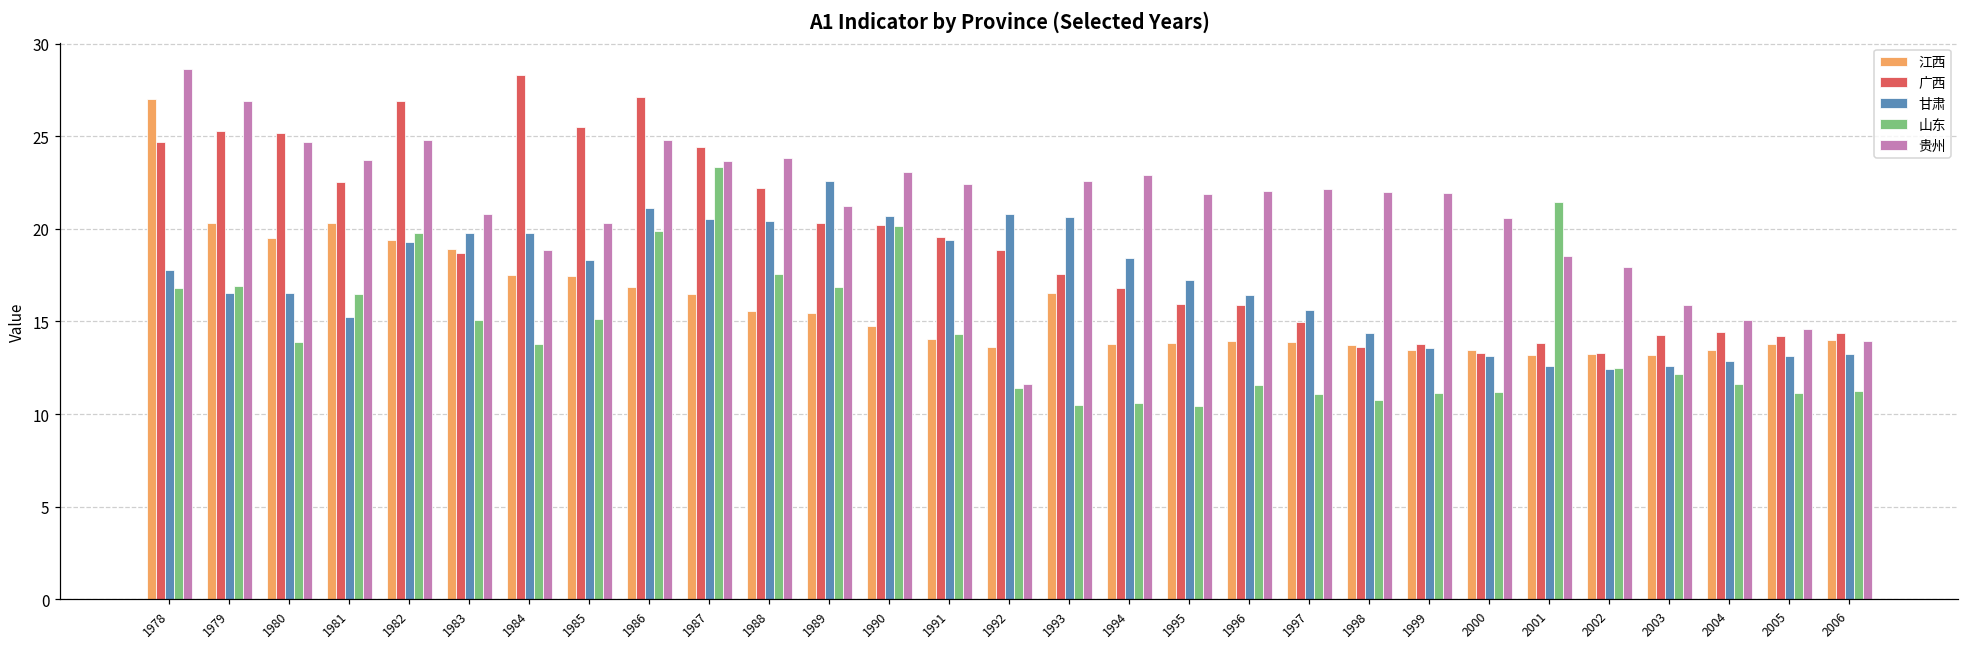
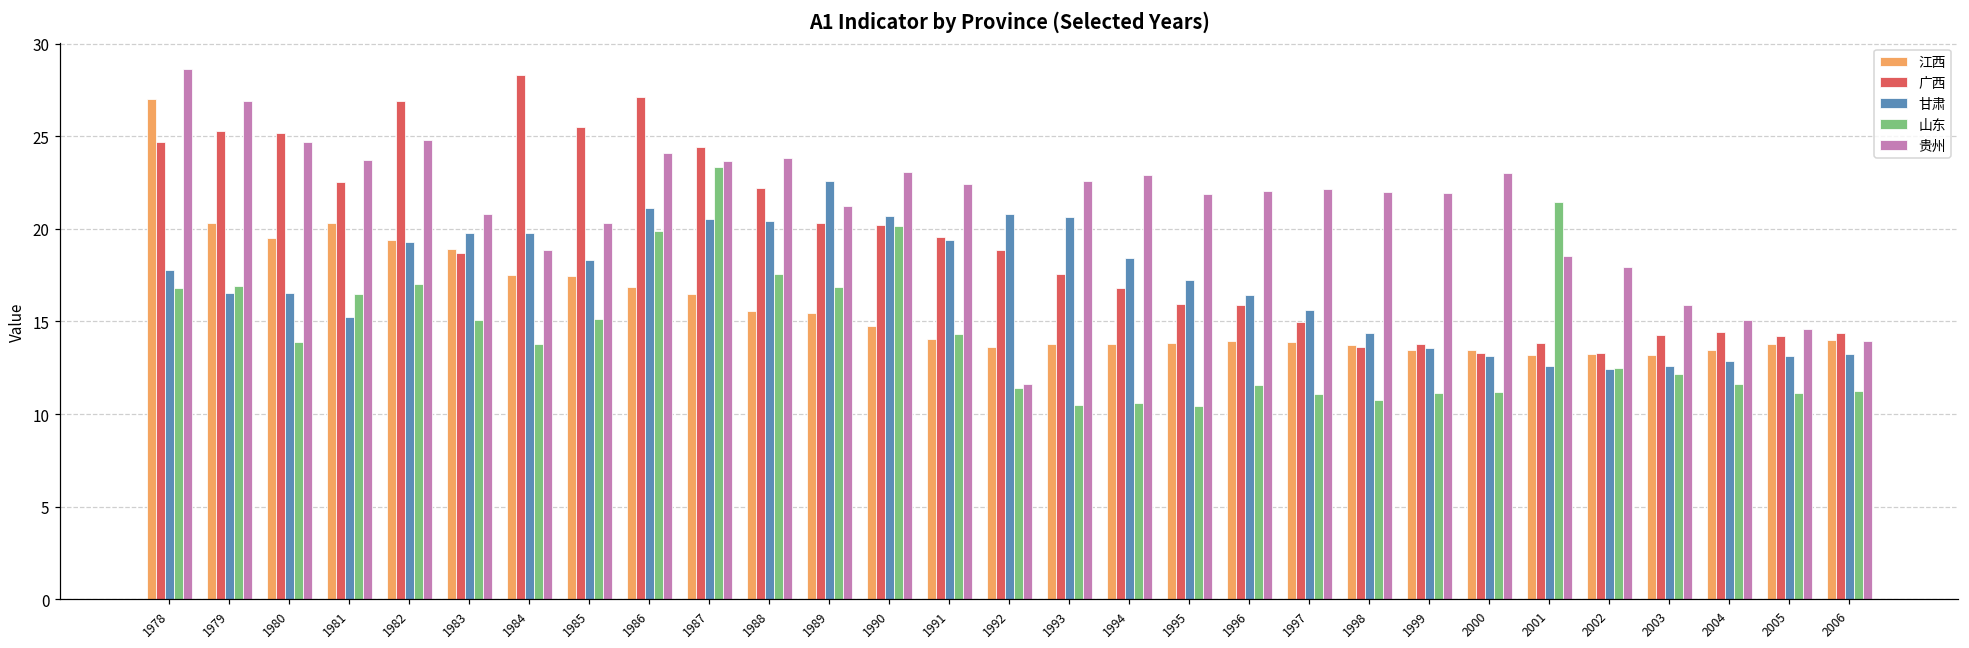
  {
    "江西": {
      "1978": 27.0,
      "1979": 20.3,
      "1980": 19.5,
      "1981": 20.3,
      "1982": 19.4,
      "1983": 18.9,
      "1984": 17.5,
      "1985": 17.4,
      "1986": 16.9,
      "1987": 16.5,
      "1988": 15.6,
      "1989": 15.4,
      "1990": 14.7,
      "1991": 14.1,
      "1992": 13.6,
-     "1993": 16.6,
+     "1993": 13.8,
      "1994": 13.8,
      "1995": 13.9,
      "1996": 13.9,
      "1997": 13.9,
      "1998": 13.7,
      "1999": 13.5,
      "2000": 13.5,
      "2001": 13.2,
      "2002": 13.2,
      "2003": 13.2,
      "2004": 13.5,
      "2005": 13.8,
      "2006": 14.0
    },
    "广西": {
      "1978": 24.7,
      "1979": 25.3,
      "1980": 25.2,
      "1981": 22.5,
      "1982": 26.9,
      "1983": 18.7,
      "1984": 28.3,
      "1985": 25.5,
      "1986": 27.1,
      "1987": 24.4,
      "1988": 22.2,
      "1989": 20.3,
      "1990": 20.2,
      "1991": 19.6,
      "1992": 18.8,
      "1993": 17.5,
      "1994": 16.8,
      "1995": 15.9,
      "1996": 15.9,
      "1997": 15.0,
      "1998": 13.6,
      "1999": 13.8,
      "2000": 13.3,
      "2001": 13.9,
      "2002": 13.3,
      "2003": 14.3,
      "2004": 14.4,
      "2005": 14.2,
      "2006": 14.4
    },
    "甘肃": {
      "1978": 17.8,
      "1979": 16.5,
      "1980": 16.5,
      "1981": 15.3,
      "1982": 19.3,
      "1983": 19.8,
      "1984": 19.8,
      "1985": 18.3,
      "1986": 21.1,
      "1987": 20.6,
      "1988": 20.4,
      "1989": 22.6,
      "1990": 20.7,
      "1991": 19.4,
      "1992": 20.8,
      "1993": 20.7,
      "1994": 18.4,
      "1995": 17.2,
      "1996": 16.5,
      "1997": 15.6,
      "1998": 14.4,
      "1999": 13.6,
      "2000": 13.2,
      "2001": 12.6,
      "2002": 12.4,
      "2003": 12.6,
      "2004": 12.9,
      "2005": 13.1,
      "2006": 13.2
    },
    "山东": {
      "1978": 16.8,
      "1979": 16.9,
      "1980": 13.9,
      "1981": 16.5,
-     "1982": 19.8,
+     "1982": 17.1,
      "1983": 15.1,
      "1984": 13.8,
      "1985": 15.1,
      "1986": 19.9,
      "1987": 23.4,
      "1988": 17.5,
      "1989": 16.9,
      "1990": 20.1,
      "1991": 14.3,
      "1992": 11.4,
      "1993": 10.5,
      "1994": 10.6,
      "1995": 10.4,
      "1996": 11.6,
      "1997": 11.1,
      "1998": 10.8,
      "1999": 11.1,
      "2000": 11.2,
      "2001": 21.4,
      "2002": 12.5,
      "2003": 12.1,
      "2004": 11.6,
      "2005": 11.1,
      "2006": 11.3
    },
    "贵州": {
      "1978": 28.6,
      "1979": 26.9,
      "1980": 24.7,
      "1981": 23.7,
      "1982": 24.8,
      "1983": 20.8,
      "1984": 18.9,
      "1985": 20.3,
-     "1986": 24.8,
+     "1986": 24.1,
      "1987": 23.7,
      "1988": 23.8,
      "1989": 21.2,
      "1990": 23.1,
      "1991": 22.4,
      "1992": 11.6,
      "1993": 22.6,
      "1994": 22.9,
      "1995": 21.9,
      "1996": 22.1,
      "1997": 22.2,
      "1998": 22.0,
      "1999": 21.9,
-     "2000": 20.6,
+     "2000": 23.0,
      "2001": 18.6,
      "2002": 18.0,
      "2003": 15.9,
      "2004": 15.1,
      "2005": 14.6,
      "2006": 14.0
    }
  }
